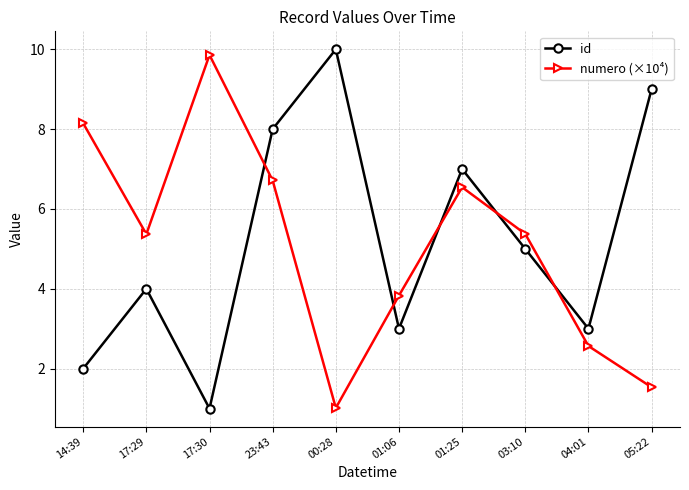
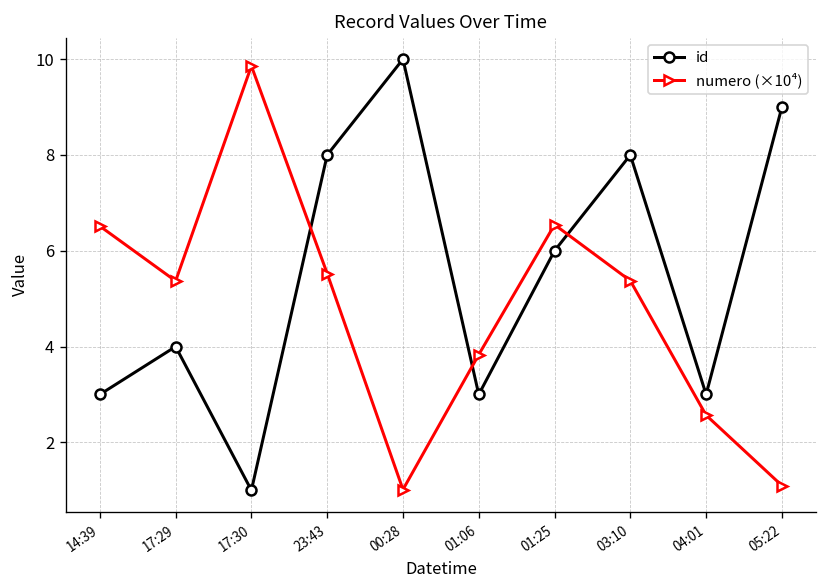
  {
    "id": {
-     "14:39": 2,
+     "14:39": 3,
      "17:29": 4,
      "17:30": 1,
      "23:43": 8,
      "00:28": 10,
      "01:06": 3,
-     "01:25": 7,
-     "03:10": 5,
+     "01:25": 6,
+     "03:10": 8,
      "04:01": 3,
      "05:22": 9
    },
    "numero (×10⁴)": {
-     "14:39": 8.1,
+     "14:39": 6.5,
      "17:29": 5.4,
      "17:30": 9.9,
-     "23:43": 6.7,
+     "23:43": 5.5,
      "00:28": 1.0,
      "01:06": 3.8,
      "01:25": 6.5,
      "03:10": 5.4,
      "04:01": 2.6,
-     "05:22": 1.5
+     "05:22": 1.1
    }
  }
